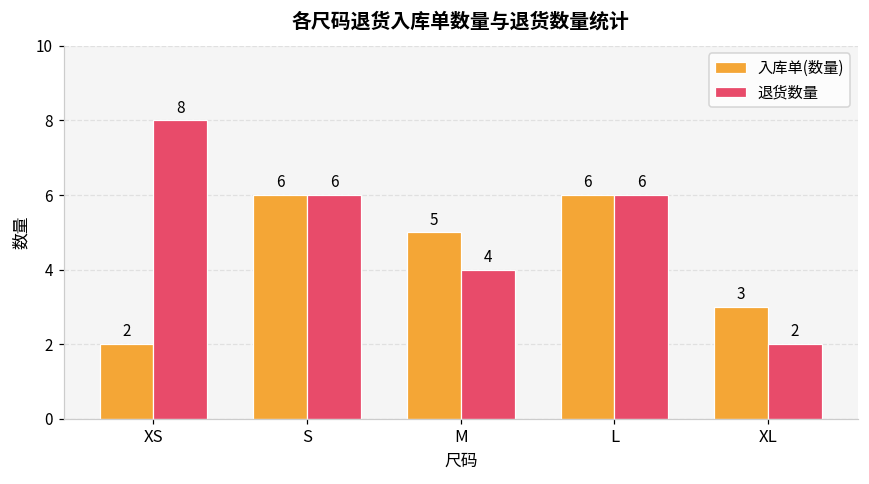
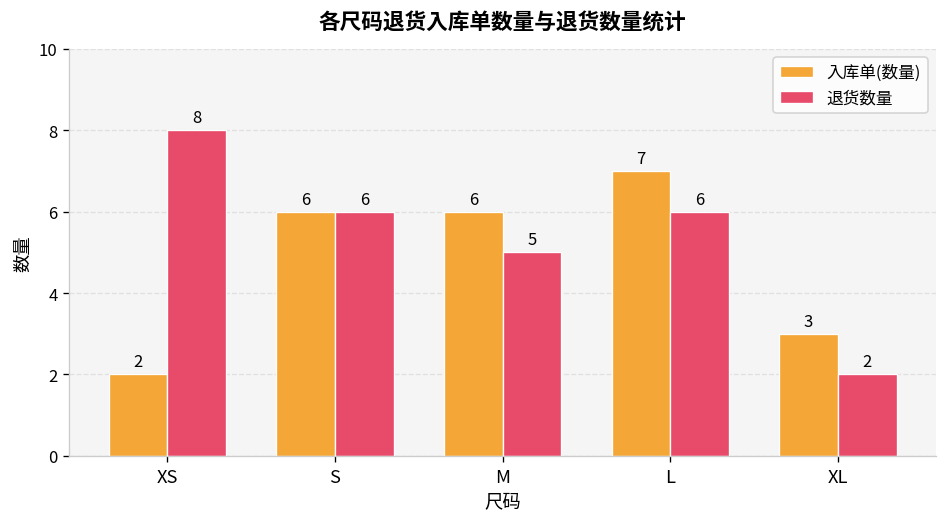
  {
    "入库单(数量)": {
      "XS": 2,
      "S": 6,
-     "M": 5,
-     "L": 6,
+     "M": 6,
+     "L": 7,
      "XL": 3
    },
    "退货数量": {
      "XS": 8,
      "S": 6,
-     "M": 4,
+     "M": 5,
      "L": 6,
      "XL": 2
    }
  }
